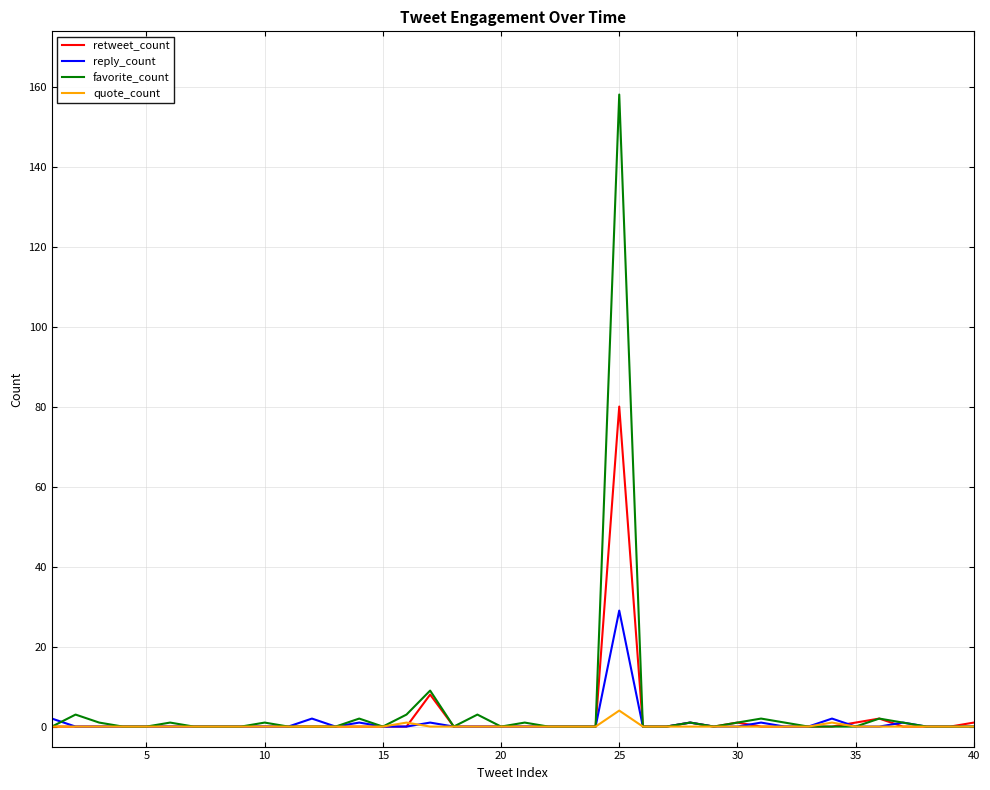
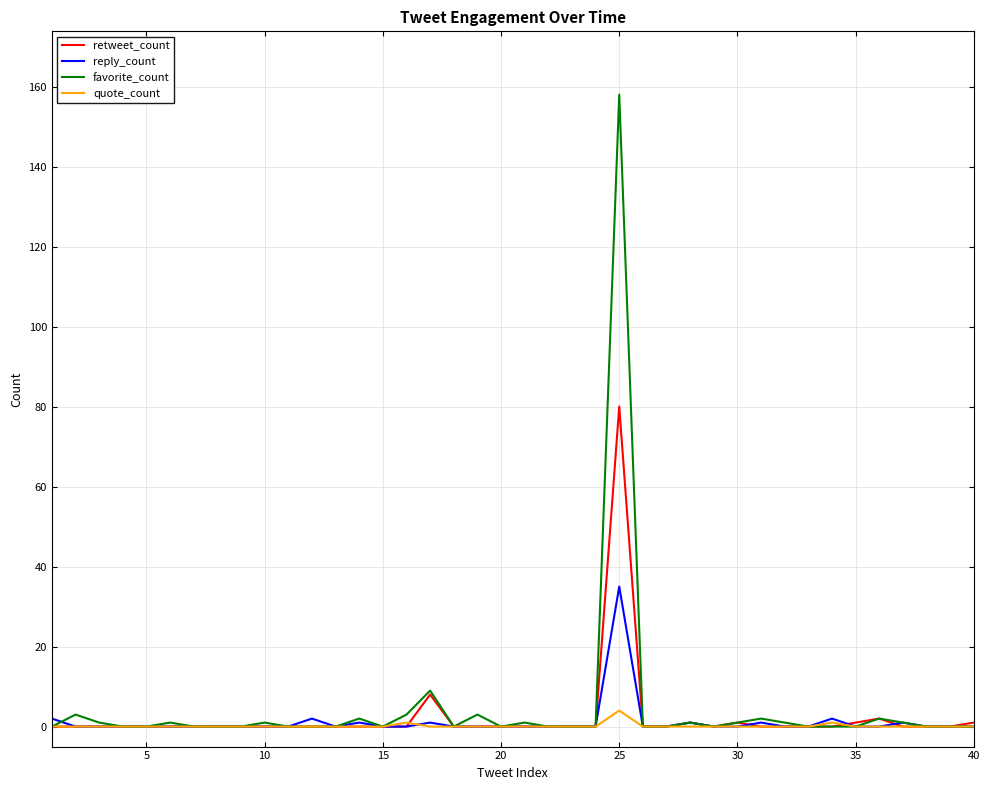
  {
    "retweet_count": {
      "25": 80,
      "35": 1,
      "40": 1
    },
    "reply_count": {
-     "25": 29
+     "25": 35
    },
    "favorite_count": {
      "10": 1,
      "25": 158
    },
    "quote_count": {
      "25": 4
    }
  }
